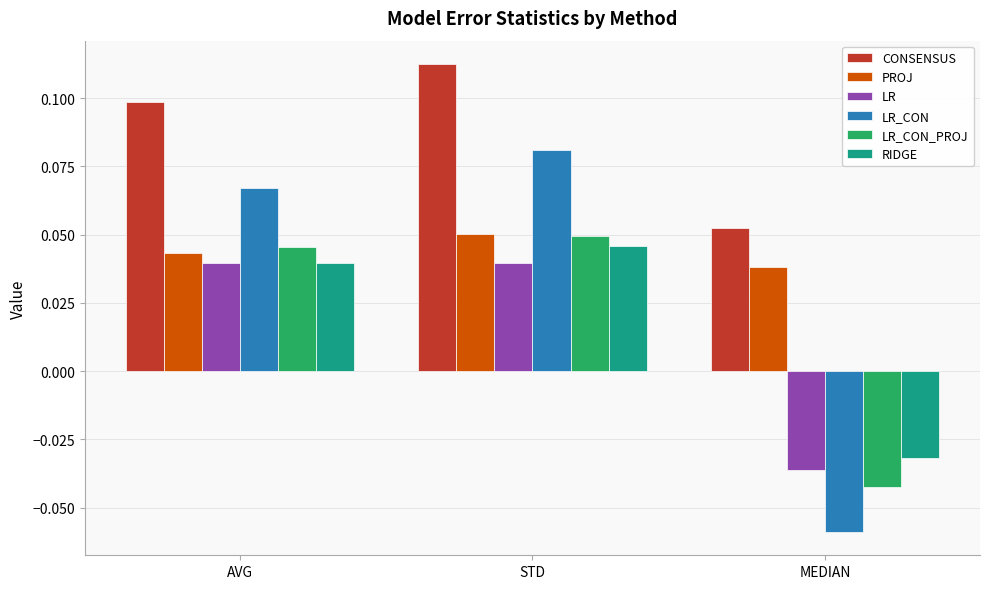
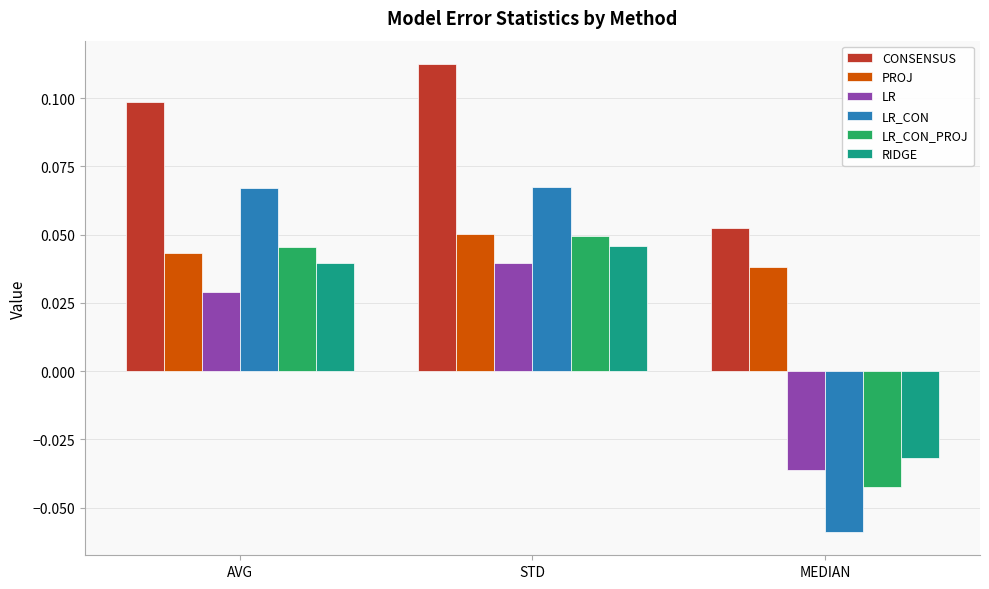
  {
    "LR": {
-     "AVG": 0.040,
+     "AVG": 0.029,
      "STD": 0.040,
      "MEDIAN": -0.036
    },
    "LR_CON": {
      "AVG": 0.067,
-     "STD": 0.081,
+     "STD": 0.067,
      "MEDIAN": -0.059
    }
  }
